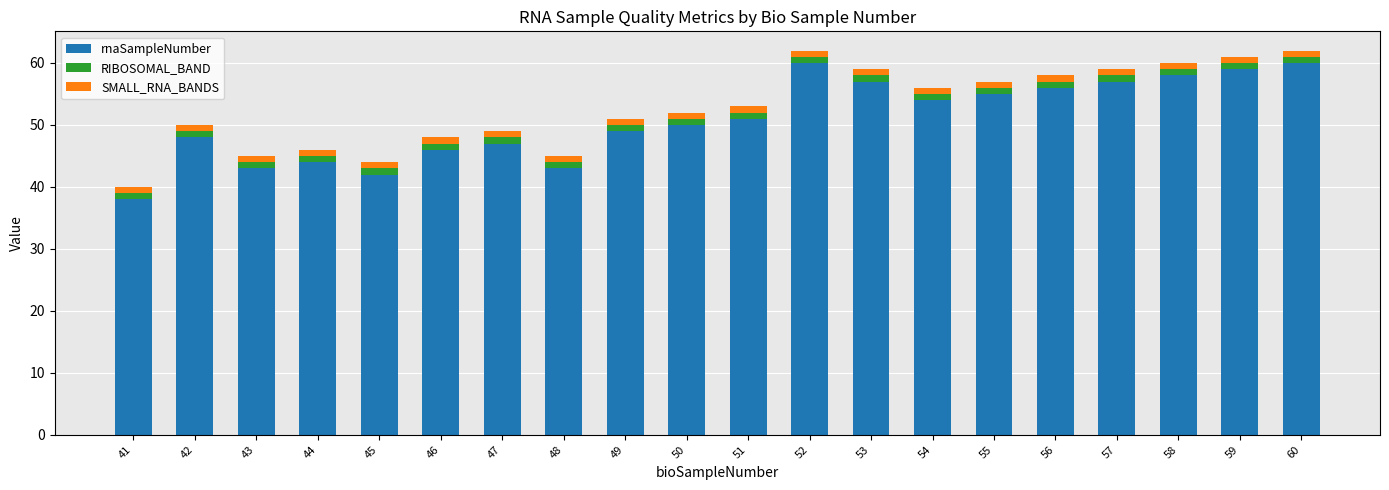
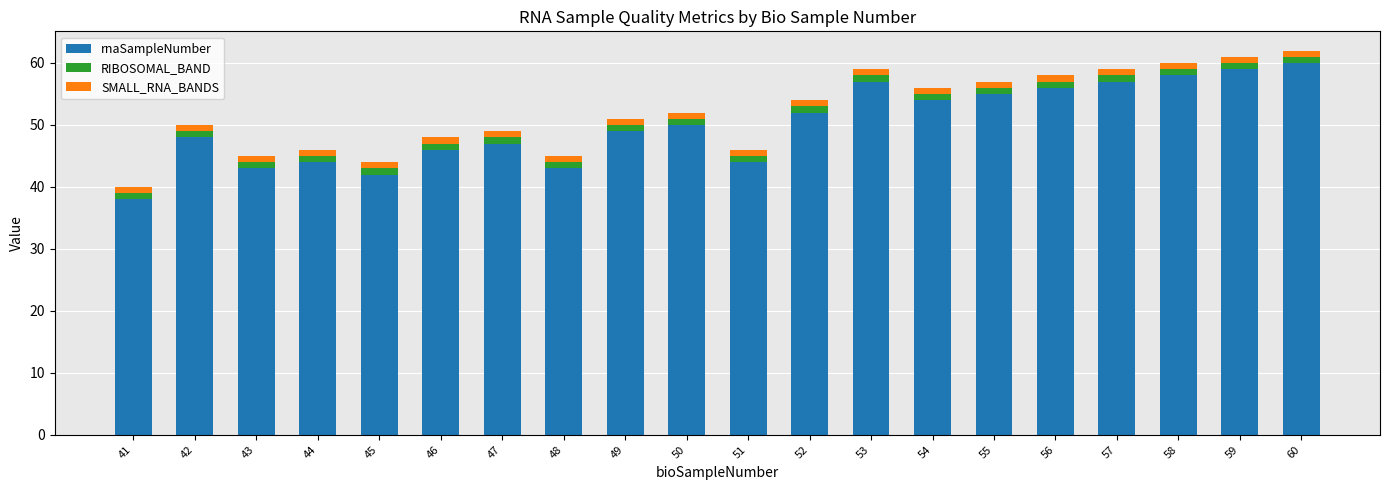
  {
    "rnaSampleNumber": {
      "41": 38,
      "42": 48,
      "43": 43,
      "44": 44,
      "45": 42,
      "46": 46,
      "47": 47,
      "48": 43,
      "49": 49,
      "50": 50,
-     "51": 51,
-     "52": 60,
+     "51": 44,
+     "52": 52,
      "53": 57,
      "54": 54,
      "55": 55,
      "56": 56,
      "57": 57,
      "58": 58,
      "59": 59,
      "60": 60
    },
    "RIBOSOMAL_BAND": {
      "41": 1,
      "42": 1,
      "43": 1,
      "44": 1,
      "45": 1,
      "46": 1,
      "47": 1,
      "48": 1,
      "49": 1,
      "50": 1,
      "51": 1,
      "52": 1,
      "53": 1,
      "54": 1,
      "55": 1,
      "56": 1,
      "57": 1,
      "58": 1,
      "59": 1,
      "60": 1
    },
    "SMALL_RNA_BANDS": {
      "41": 1,
      "42": 1,
      "43": 1,
      "44": 1,
      "45": 1,
      "46": 1,
      "47": 1,
      "48": 1,
      "49": 1,
      "50": 1,
      "51": 1,
      "52": 1,
      "53": 1,
      "54": 1,
      "55": 1,
      "56": 1,
      "57": 1,
      "58": 1,
      "59": 1,
      "60": 1
    }
  }
